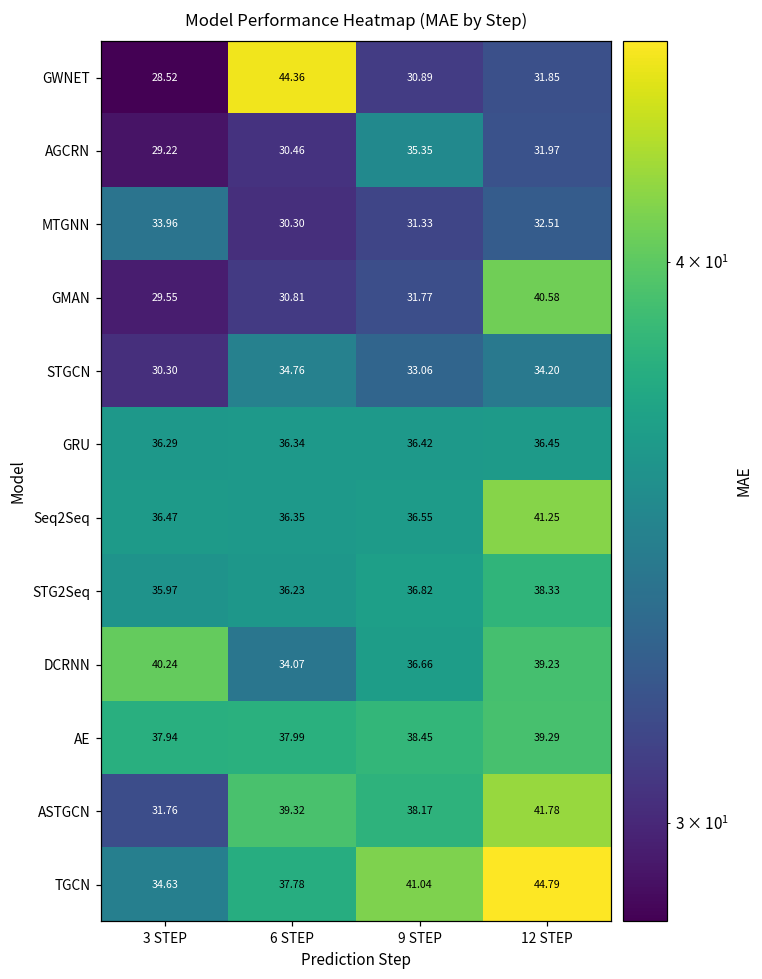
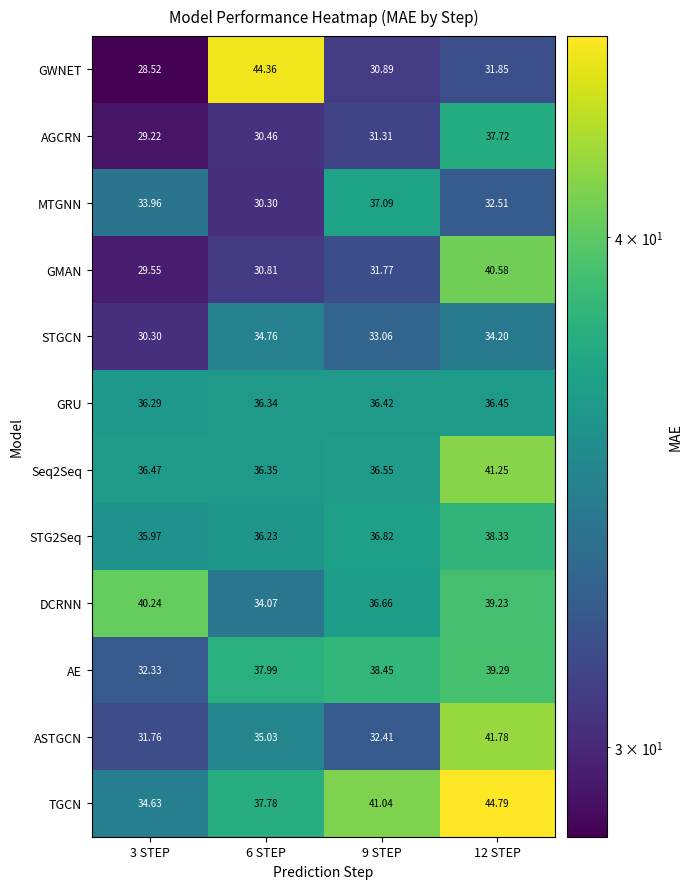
  {
    "GWNET": {
      "3 STEP": 28.52,
      "6 STEP": 44.36,
      "9 STEP": 30.89,
      "12 STEP": 31.85
    },
    "AGCRN": {
      "3 STEP": 29.22,
      "6 STEP": 30.46,
-     "9 STEP": 35.35,
-     "12 STEP": 31.97
+     "9 STEP": 31.31,
+     "12 STEP": 37.72
    },
    "MTGNN": {
      "3 STEP": 33.96,
      "6 STEP": 30.30,
-     "9 STEP": 31.33,
+     "9 STEP": 37.09,
      "12 STEP": 32.51
    },
    "GMAN": {
      "3 STEP": 29.55,
      "6 STEP": 30.81,
      "9 STEP": 31.77,
      "12 STEP": 40.58
    },
    "STGCN": {
      "3 STEP": 30.30,
      "6 STEP": 34.76,
      "9 STEP": 33.06,
      "12 STEP": 34.20
    },
    "GRU": {
      "3 STEP": 36.29,
      "6 STEP": 36.34,
      "9 STEP": 36.42,
      "12 STEP": 36.45
    },
    "Seq2Seq": {
      "3 STEP": 36.47,
      "6 STEP": 36.35,
      "9 STEP": 36.55,
      "12 STEP": 41.25
    },
    "STG2Seq": {
      "3 STEP": 35.97,
      "6 STEP": 36.23,
      "9 STEP": 36.82,
      "12 STEP": 38.33
    },
    "DCRNN": {
      "3 STEP": 40.24,
      "6 STEP": 34.07,
      "9 STEP": 36.66,
      "12 STEP": 39.23
    },
    "AE": {
-     "3 STEP": 37.94,
+     "3 STEP": 32.33,
      "6 STEP": 37.99,
      "9 STEP": 38.45,
      "12 STEP": 39.29
    },
    "ASTGCN": {
      "3 STEP": 31.76,
-     "6 STEP": 39.32,
-     "9 STEP": 38.17,
+     "6 STEP": 35.03,
+     "9 STEP": 32.41,
      "12 STEP": 41.78
    },
    "TGCN": {
      "3 STEP": 34.63,
      "6 STEP": 37.78,
      "9 STEP": 41.04,
      "12 STEP": 44.79
    }
  }
